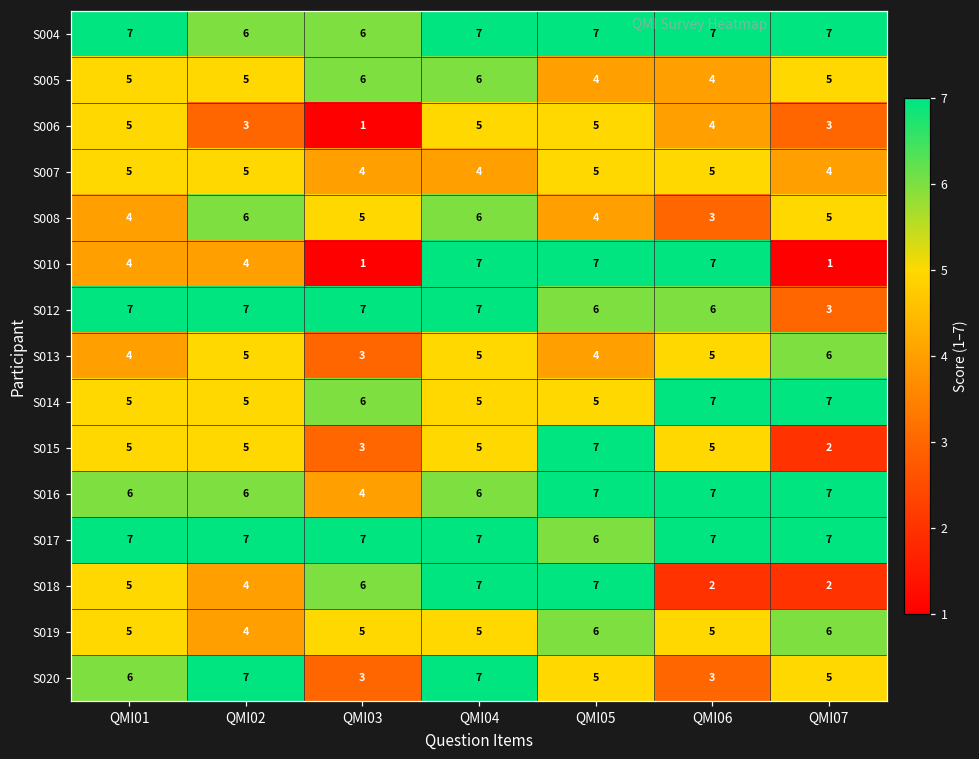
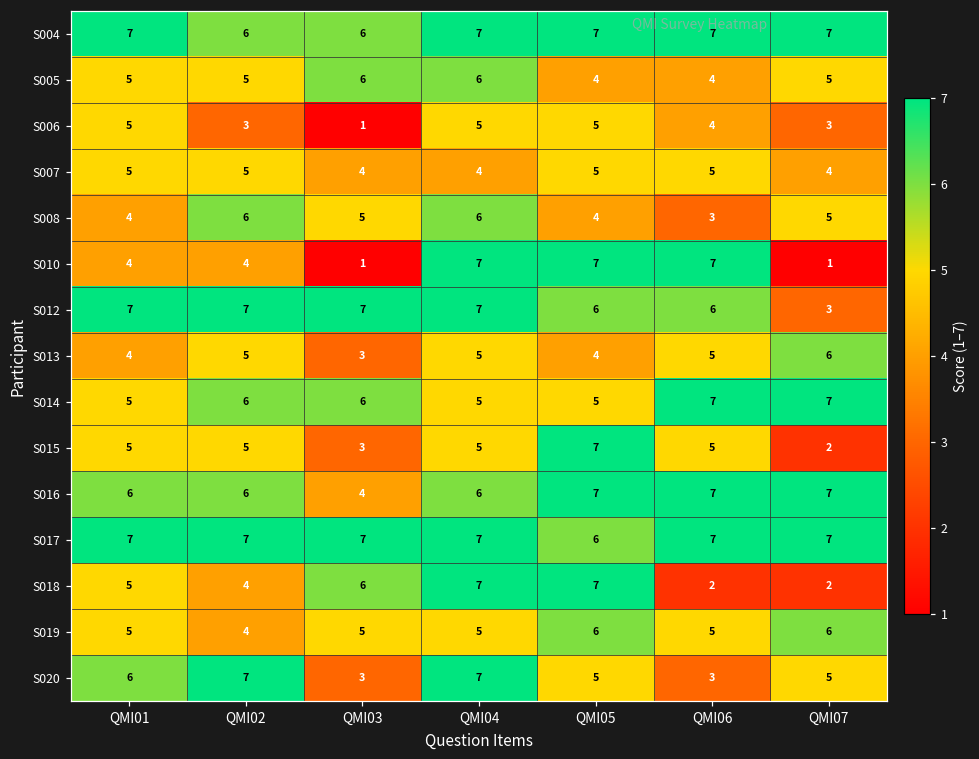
  {
    "S004": {
      "QMI01": 7,
      "QMI02": 6,
      "QMI03": 6,
      "QMI04": 7,
      "QMI05": 7,
      "QMI06": 7,
      "QMI07": 7
    },
    "S005": {
      "QMI01": 5,
      "QMI02": 5,
      "QMI03": 6,
      "QMI04": 6,
      "QMI05": 4,
      "QMI06": 4,
      "QMI07": 5
    },
    "S006": {
      "QMI01": 5,
      "QMI02": 3,
      "QMI03": 1,
      "QMI04": 5,
      "QMI05": 5,
      "QMI06": 4,
      "QMI07": 3
    },
    "S007": {
      "QMI01": 5,
      "QMI02": 5,
      "QMI03": 4,
      "QMI04": 4,
      "QMI05": 5,
      "QMI06": 5,
      "QMI07": 4
    },
    "S008": {
      "QMI01": 4,
      "QMI02": 6,
      "QMI03": 5,
      "QMI04": 6,
      "QMI05": 4,
      "QMI06": 3,
      "QMI07": 5
    },
    "S010": {
      "QMI01": 4,
      "QMI02": 4,
      "QMI03": 1,
      "QMI04": 7,
      "QMI05": 7,
      "QMI06": 7,
      "QMI07": 1
    },
    "S012": {
      "QMI01": 7,
      "QMI02": 7,
      "QMI03": 7,
      "QMI04": 7,
      "QMI05": 6,
      "QMI06": 6,
      "QMI07": 3
    },
    "S013": {
      "QMI01": 4,
      "QMI02": 5,
      "QMI03": 3,
      "QMI04": 5,
      "QMI05": 4,
      "QMI06": 5,
      "QMI07": 6
    },
    "S014": {
      "QMI01": 5,
-     "QMI02": 5,
+     "QMI02": 6,
      "QMI03": 6,
      "QMI04": 5,
      "QMI05": 5,
      "QMI06": 7,
      "QMI07": 7
    },
    "S015": {
      "QMI01": 5,
      "QMI02": 5,
      "QMI03": 3,
      "QMI04": 5,
      "QMI05": 7,
      "QMI06": 5,
      "QMI07": 2
    },
    "S016": {
      "QMI01": 6,
      "QMI02": 6,
      "QMI03": 4,
      "QMI04": 6,
      "QMI05": 7,
      "QMI06": 7,
      "QMI07": 7
    },
    "S017": {
      "QMI01": 7,
      "QMI02": 7,
      "QMI03": 7,
      "QMI04": 7,
      "QMI05": 6,
      "QMI06": 7,
      "QMI07": 7
    },
    "S018": {
      "QMI01": 5,
      "QMI02": 4,
      "QMI03": 6,
      "QMI04": 7,
      "QMI05": 7,
      "QMI06": 2,
      "QMI07": 2
    },
    "S019": {
      "QMI01": 5,
      "QMI02": 4,
      "QMI03": 5,
      "QMI04": 5,
      "QMI05": 6,
      "QMI06": 5,
      "QMI07": 6
    },
    "S020": {
      "QMI01": 6,
      "QMI02": 7,
      "QMI03": 3,
      "QMI04": 7,
      "QMI05": 5,
      "QMI06": 3,
      "QMI07": 5
    }
  }
